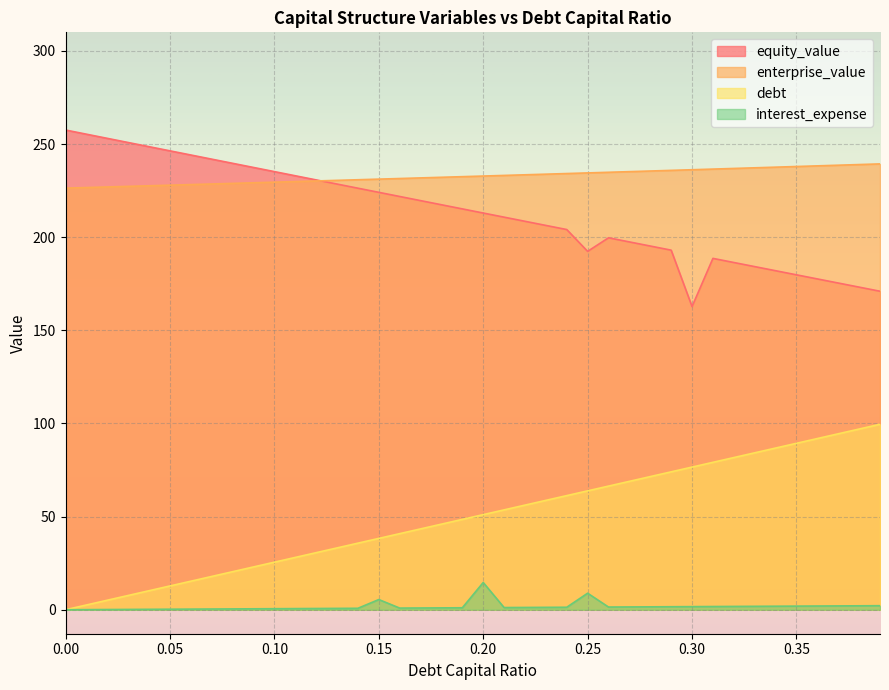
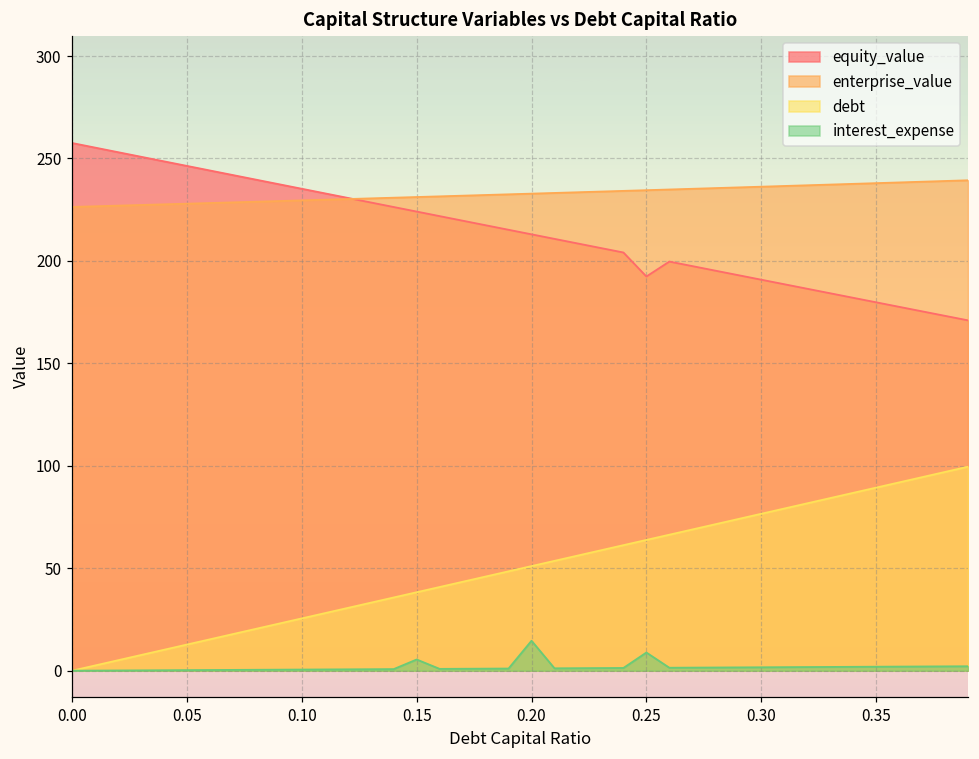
  {
    "equity_value": {
      "0.00": 258,
      "0.05": 246,
      "0.10": 235,
      "0.15": 224,
      "0.20": 213,
      "0.25": 192,
-     "0.30": 163,
+     "0.30": 191,
      "0.35": 180
    },
    "interest_expense": {
      "0.05": 0,
      "0.10": 1,
      "0.15": 5,
      "0.20": 15,
      "0.25": 9,
      "0.30": 2,
      "0.35": 2
    }
  }
